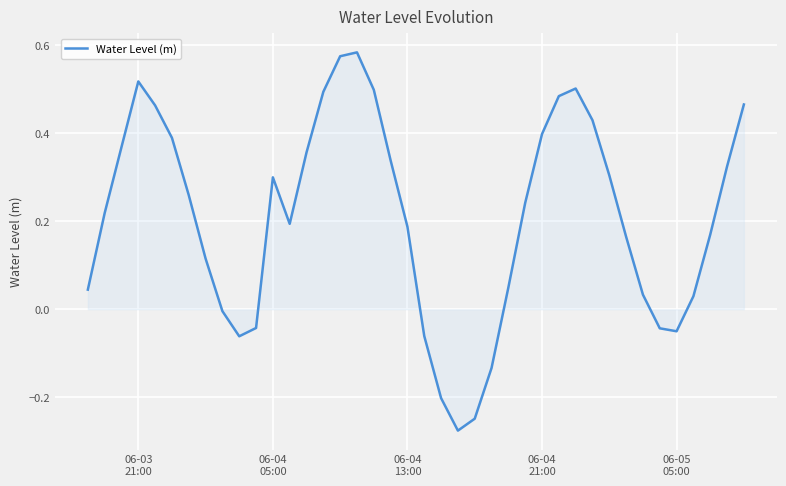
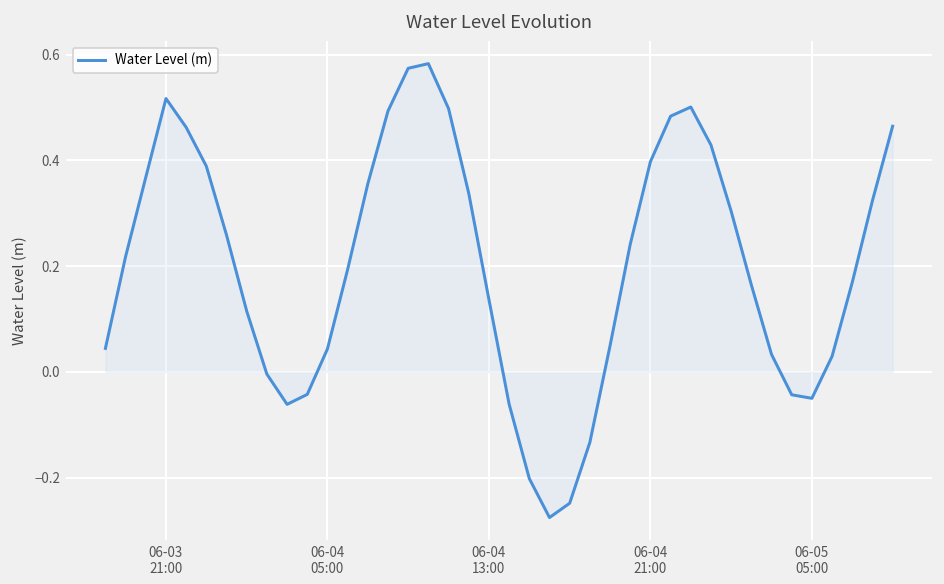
  {
    "Water Level (m)": {
-     "06-04 05:00": 0.30,
-     "06-04 13:00": 0.19,
+     "06-04 05:00": 0.04,
+     "06-04 13:00": 0.14,
      "06-05 05:00": -0.05
    }
  }
